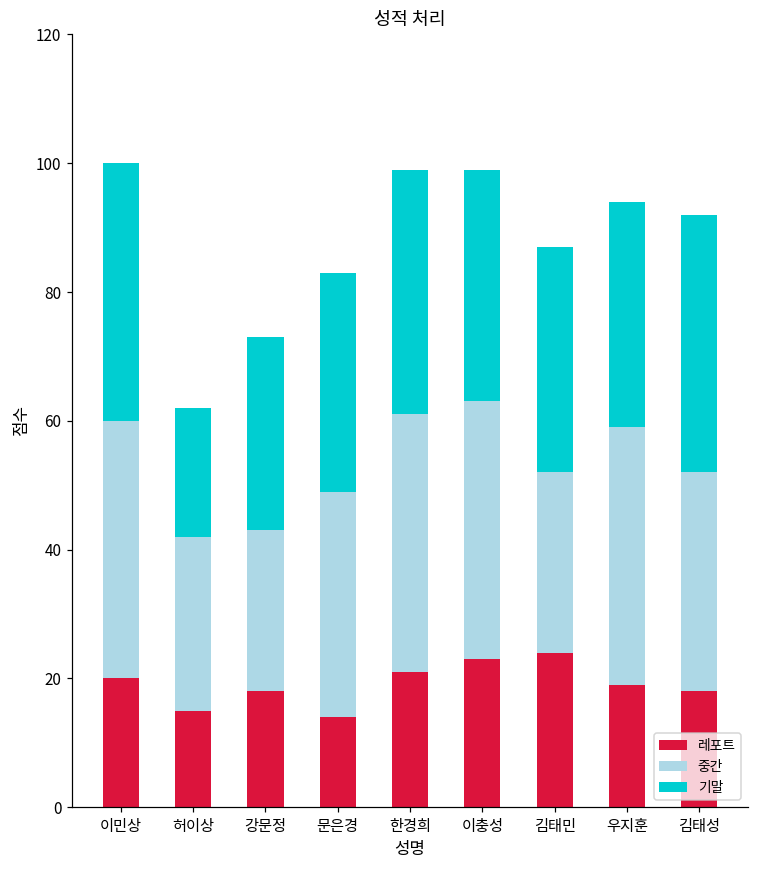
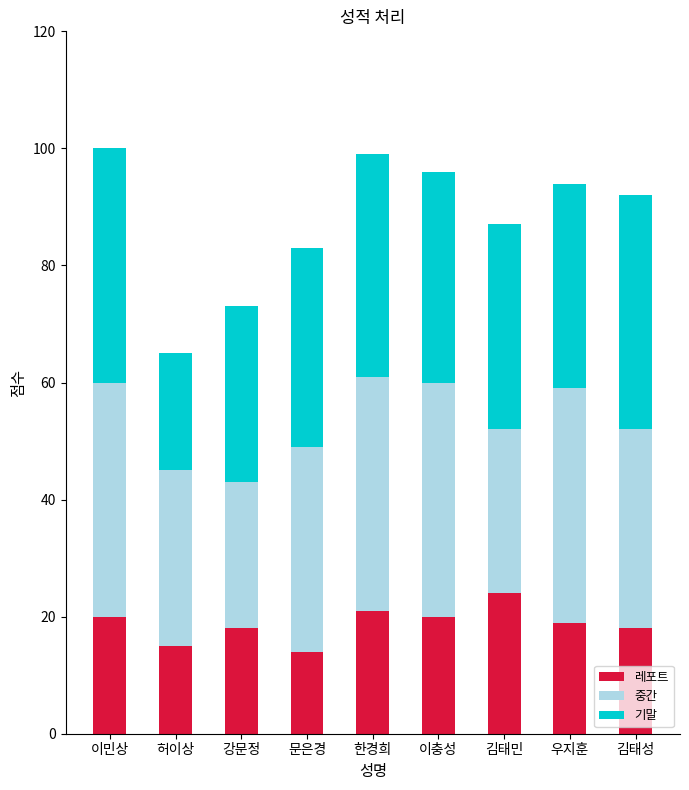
  {
    "레포트": {
      "이민상": 20,
      "허이상": 15,
      "강문정": 18,
      "문은경": 14,
      "한경희": 21,
-     "이충성": 23,
+     "이충성": 20,
      "김태민": 24,
      "우지훈": 19,
      "김태성": 18
    },
    "중간": {
      "이민상": 40,
-     "허이상": 27,
+     "허이상": 30,
      "강문정": 25,
      "문은경": 35,
      "한경희": 40,
      "이충성": 40,
      "김태민": 28,
      "우지훈": 40,
      "김태성": 34
    },
    "기말": {
      "이민상": 40,
      "허이상": 20,
      "강문정": 30,
      "문은경": 34,
      "한경희": 38,
      "이충성": 36,
      "김태민": 35,
      "우지훈": 35,
      "김태성": 40
    }
  }
